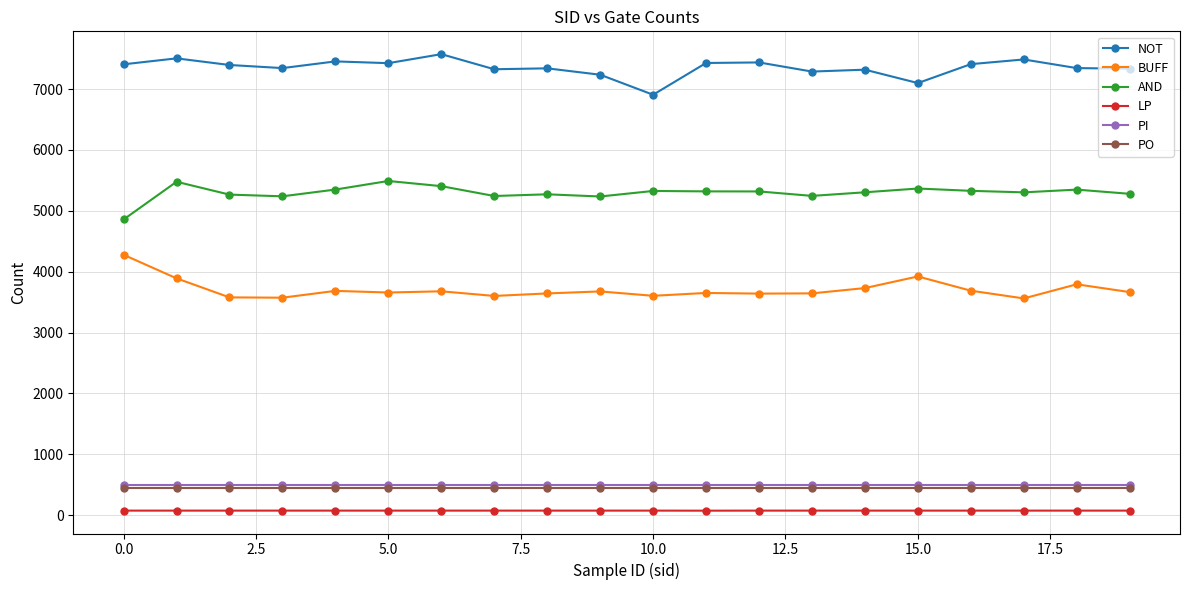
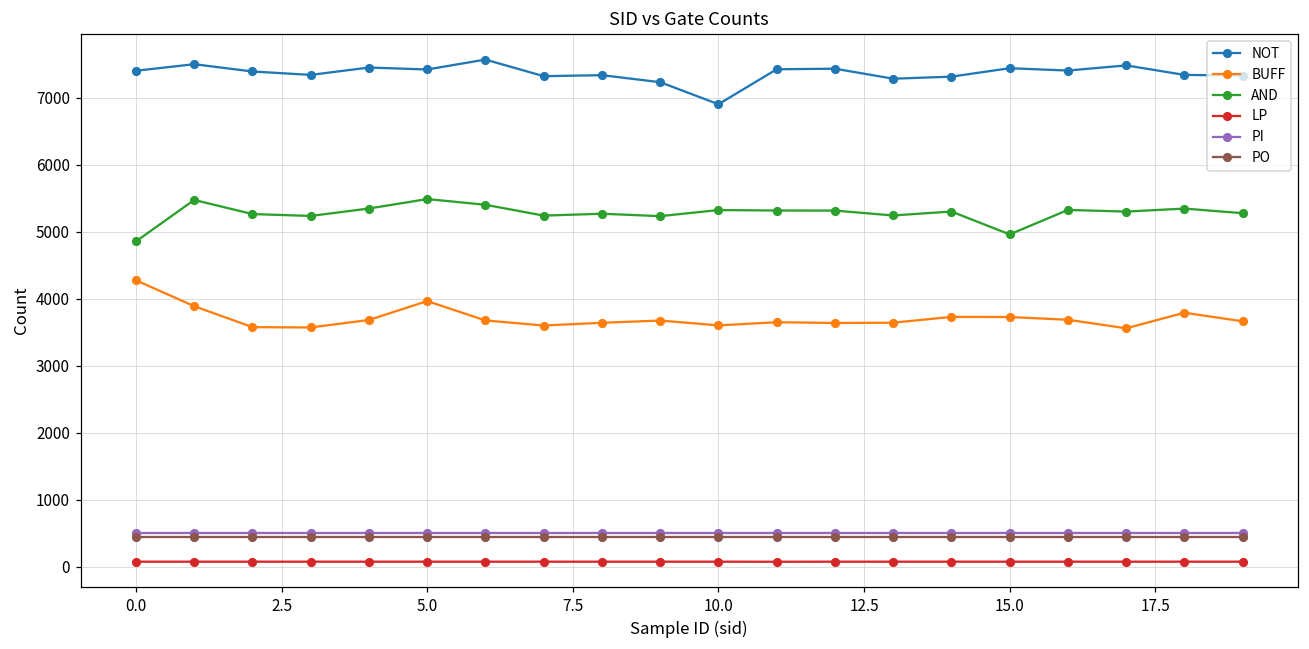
  {
    "NOT": {
      "0.0": 7400,
      "5.0": 7400,
      "10.0": 6900,
-     "15.0": 7100
+     "15.0": 7400
    },
    "BUFF": {
      "0.0": 4300,
-     "5.0": 3700,
+     "5.0": 4000,
      "10.0": 3600,
-     "15.0": 3900
+     "15.0": 3700
    },
    "AND": {
      "0.0": 4900,
      "5.0": 5500,
      "10.0": 5300,
-     "15.0": 5400
+     "15.0": 5000
    },
    "LP": {
      "0.0": 100,
      "5.0": 100,
      "10.0": 100,
      "15.0": 100
    },
    "PI": {
      "0.0": 500,
      "5.0": 500,
      "10.0": 500,
      "15.0": 500
    },
    "PO": {
      "0.0": 400,
      "5.0": 400,
      "10.0": 400,
      "15.0": 400
    }
  }
